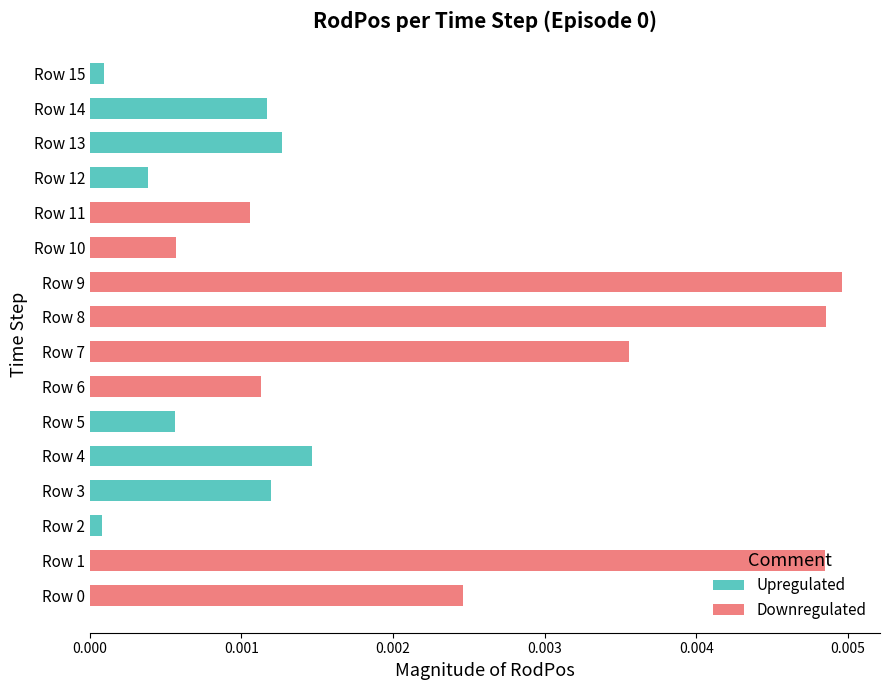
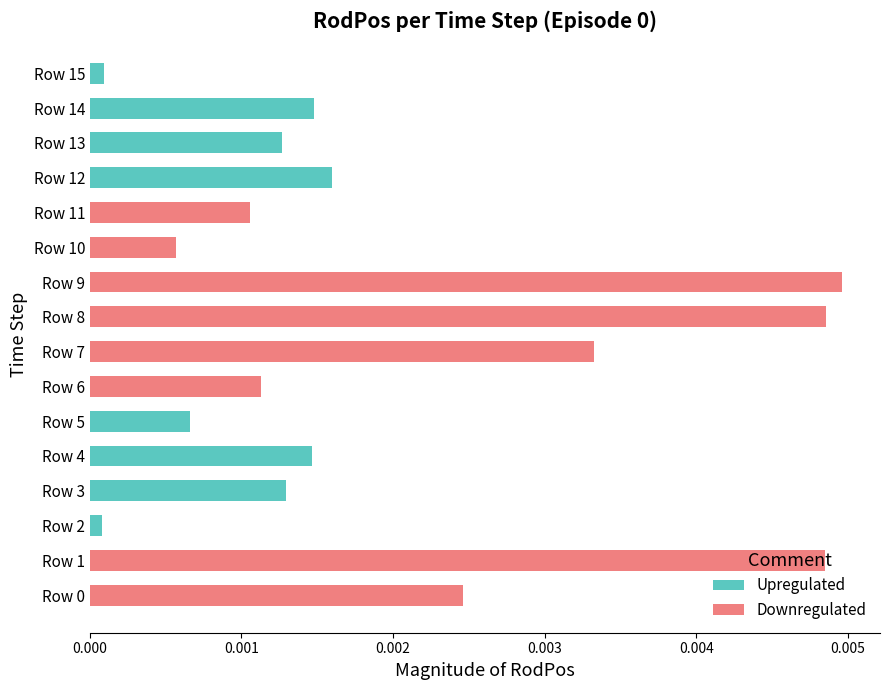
  {
    "Upregulated": {
      "Row 15": 0.00009,
-     "Row 14": 0.00117,
+     "Row 14": 0.00148,
      "Row 13": 0.00127,
-     "Row 12": 0.00038,
+     "Row 12": 0.00160,
      "Row 11": 0.00000,
      "Row 10": 0.00000,
      "Row 9": 0.00000,
      "Row 8": 0.00000,
      "Row 7": 0.00000,
      "Row 6": 0.00000,
-     "Row 5": 0.00056,
+     "Row 5": 0.00066,
      "Row 4": 0.00147,
-     "Row 3": 0.00120,
+     "Row 3": 0.00129,
      "Row 2": 0.00008,
      "Row 1": 0.00000,
      "Row 0": 0.00000
    },
    "Downregulated": {
      "Row 15": 0.00000,
      "Row 14": 0.00000,
      "Row 13": 0.00000,
      "Row 12": 0.00000,
      "Row 11": 0.00105,
      "Row 10": 0.00057,
      "Row 9": 0.00496,
      "Row 8": 0.00485,
-     "Row 7": 0.00356,
+     "Row 7": 0.00333,
      "Row 6": 0.00113,
      "Row 5": 0.00000,
      "Row 4": 0.00000,
      "Row 3": 0.00000,
      "Row 2": 0.00000,
      "Row 1": 0.00485,
      "Row 0": 0.00246
    }
  }
